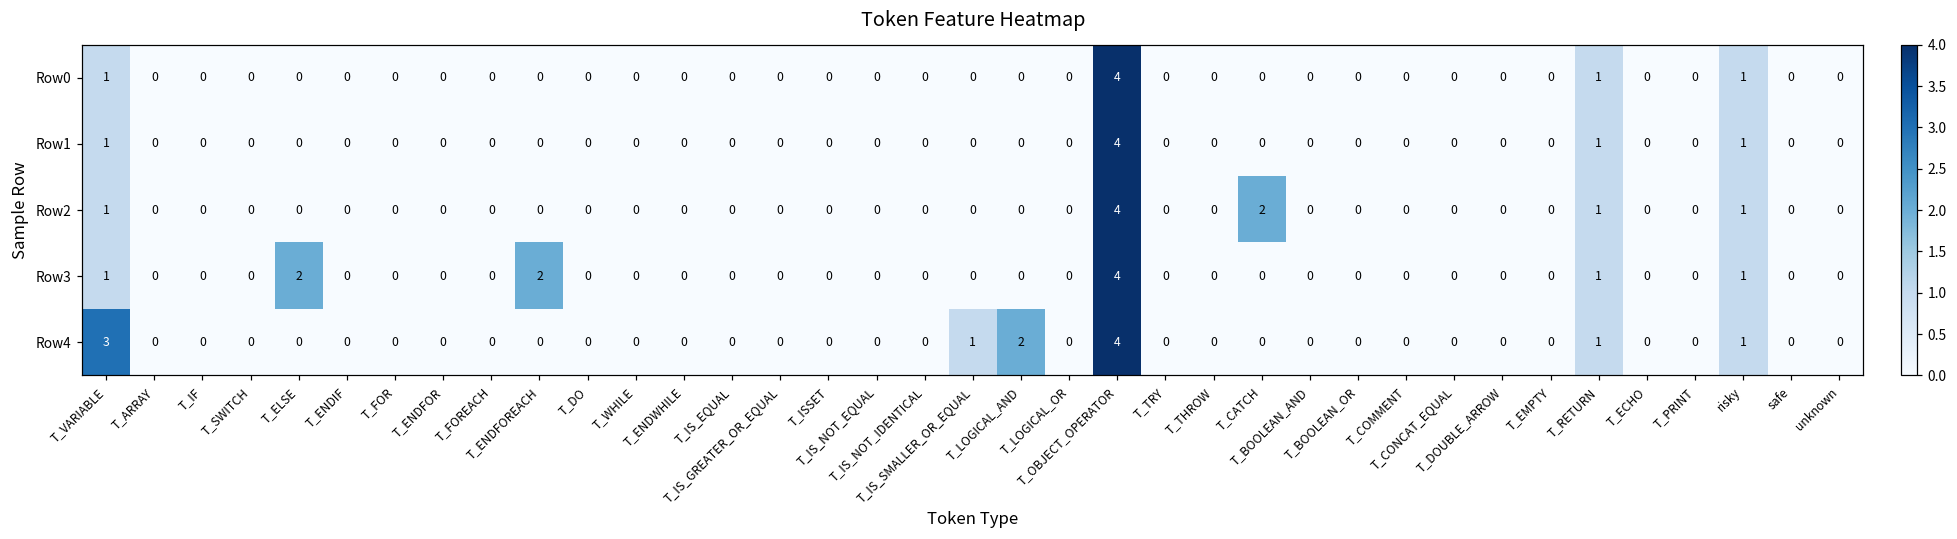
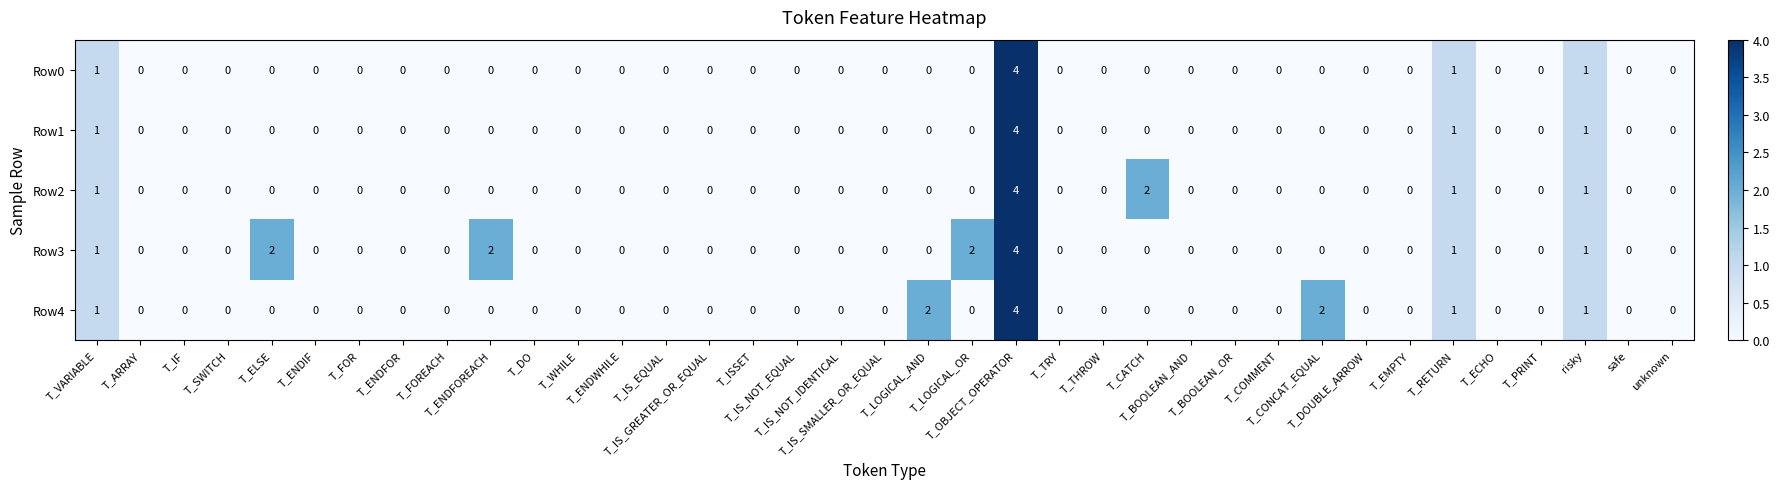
  {
    "Row0": {
      "T_VARIABLE": 1,
      "T_ARRAY": 0,
      "T_IF": 0,
      "T_SWITCH": 0,
      "T_ELSE": 0,
      "T_ENDIF": 0,
      "T_FOR": 0,
      "T_ENDFOR": 0,
      "T_FOREACH": 0,
      "T_ENDFOREACH": 0,
      "T_DO": 0,
      "T_WHILE": 0,
      "T_ENDWHILE": 0,
      "T_IS_EQUAL": 0,
      "T_IS_GREATER_OR_EQUAL": 0,
      "T_ISSET": 0,
      "T_IS_NOT_EQUAL": 0,
      "T_IS_NOT_IDENTICAL": 0,
      "T_IS_SMALLER_OR_EQUAL": 0,
      "T_LOGICAL_AND": 0,
      "T_LOGICAL_OR": 0,
      "T_OBJECT_OPERATOR": 4,
      "T_TRY": 0,
      "T_THROW": 0,
      "T_CATCH": 0,
      "T_BOOLEAN_AND": 0,
      "T_BOOLEAN_OR": 0,
      "T_COMMENT": 0,
      "T_CONCAT_EQUAL": 0,
      "T_DOUBLE_ARROW": 0,
      "T_EMPTY": 0,
      "T_RETURN": 1,
      "T_ECHO": 0,
      "T_PRINT": 0,
      "risky": 1,
      "safe": 0,
      "unknown": 0
    },
    "Row1": {
      "T_VARIABLE": 1,
      "T_ARRAY": 0,
      "T_IF": 0,
      "T_SWITCH": 0,
      "T_ELSE": 0,
      "T_ENDIF": 0,
      "T_FOR": 0,
      "T_ENDFOR": 0,
      "T_FOREACH": 0,
      "T_ENDFOREACH": 0,
      "T_DO": 0,
      "T_WHILE": 0,
      "T_ENDWHILE": 0,
      "T_IS_EQUAL": 0,
      "T_IS_GREATER_OR_EQUAL": 0,
      "T_ISSET": 0,
      "T_IS_NOT_EQUAL": 0,
      "T_IS_NOT_IDENTICAL": 0,
      "T_IS_SMALLER_OR_EQUAL": 0,
      "T_LOGICAL_AND": 0,
      "T_LOGICAL_OR": 0,
      "T_OBJECT_OPERATOR": 4,
      "T_TRY": 0,
      "T_THROW": 0,
      "T_CATCH": 0,
      "T_BOOLEAN_AND": 0,
      "T_BOOLEAN_OR": 0,
      "T_COMMENT": 0,
      "T_CONCAT_EQUAL": 0,
      "T_DOUBLE_ARROW": 0,
      "T_EMPTY": 0,
      "T_RETURN": 1,
      "T_ECHO": 0,
      "T_PRINT": 0,
      "risky": 1,
      "safe": 0,
      "unknown": 0
    },
    "Row2": {
      "T_VARIABLE": 1,
      "T_ARRAY": 0,
      "T_IF": 0,
      "T_SWITCH": 0,
      "T_ELSE": 0,
      "T_ENDIF": 0,
      "T_FOR": 0,
      "T_ENDFOR": 0,
      "T_FOREACH": 0,
      "T_ENDFOREACH": 0,
      "T_DO": 0,
      "T_WHILE": 0,
      "T_ENDWHILE": 0,
      "T_IS_EQUAL": 0,
      "T_IS_GREATER_OR_EQUAL": 0,
      "T_ISSET": 0,
      "T_IS_NOT_EQUAL": 0,
      "T_IS_NOT_IDENTICAL": 0,
      "T_IS_SMALLER_OR_EQUAL": 0,
      "T_LOGICAL_AND": 0,
      "T_LOGICAL_OR": 0,
      "T_OBJECT_OPERATOR": 4,
      "T_TRY": 0,
      "T_THROW": 0,
      "T_CATCH": 2,
      "T_BOOLEAN_AND": 0,
      "T_BOOLEAN_OR": 0,
      "T_COMMENT": 0,
      "T_CONCAT_EQUAL": 0,
      "T_DOUBLE_ARROW": 0,
      "T_EMPTY": 0,
      "T_RETURN": 1,
      "T_ECHO": 0,
      "T_PRINT": 0,
      "risky": 1,
      "safe": 0,
      "unknown": 0
    },
    "Row3": {
      "T_VARIABLE": 1,
      "T_ARRAY": 0,
      "T_IF": 0,
      "T_SWITCH": 0,
      "T_ELSE": 2,
      "T_ENDIF": 0,
      "T_FOR": 0,
      "T_ENDFOR": 0,
      "T_FOREACH": 0,
      "T_ENDFOREACH": 2,
      "T_DO": 0,
      "T_WHILE": 0,
      "T_ENDWHILE": 0,
      "T_IS_EQUAL": 0,
      "T_IS_GREATER_OR_EQUAL": 0,
      "T_ISSET": 0,
      "T_IS_NOT_EQUAL": 0,
      "T_IS_NOT_IDENTICAL": 0,
      "T_IS_SMALLER_OR_EQUAL": 0,
      "T_LOGICAL_AND": 0,
-     "T_LOGICAL_OR": 0,
+     "T_LOGICAL_OR": 2,
      "T_OBJECT_OPERATOR": 4,
      "T_TRY": 0,
      "T_THROW": 0,
      "T_CATCH": 0,
      "T_BOOLEAN_AND": 0,
      "T_BOOLEAN_OR": 0,
      "T_COMMENT": 0,
      "T_CONCAT_EQUAL": 0,
      "T_DOUBLE_ARROW": 0,
      "T_EMPTY": 0,
      "T_RETURN": 1,
      "T_ECHO": 0,
      "T_PRINT": 0,
      "risky": 1,
      "safe": 0,
      "unknown": 0
    },
    "Row4": {
-     "T_VARIABLE": 3,
+     "T_VARIABLE": 1,
      "T_ARRAY": 0,
      "T_IF": 0,
      "T_SWITCH": 0,
      "T_ELSE": 0,
      "T_ENDIF": 0,
      "T_FOR": 0,
      "T_ENDFOR": 0,
      "T_FOREACH": 0,
      "T_ENDFOREACH": 0,
      "T_DO": 0,
      "T_WHILE": 0,
      "T_ENDWHILE": 0,
      "T_IS_EQUAL": 0,
      "T_IS_GREATER_OR_EQUAL": 0,
      "T_ISSET": 0,
      "T_IS_NOT_EQUAL": 0,
      "T_IS_NOT_IDENTICAL": 0,
-     "T_IS_SMALLER_OR_EQUAL": 1,
+     "T_IS_SMALLER_OR_EQUAL": 0,
      "T_LOGICAL_AND": 2,
      "T_LOGICAL_OR": 0,
      "T_OBJECT_OPERATOR": 4,
      "T_TRY": 0,
      "T_THROW": 0,
      "T_CATCH": 0,
      "T_BOOLEAN_AND": 0,
      "T_BOOLEAN_OR": 0,
      "T_COMMENT": 0,
-     "T_CONCAT_EQUAL": 0,
+     "T_CONCAT_EQUAL": 2,
      "T_DOUBLE_ARROW": 0,
      "T_EMPTY": 0,
      "T_RETURN": 1,
      "T_ECHO": 0,
      "T_PRINT": 0,
      "risky": 1,
      "safe": 0,
      "unknown": 0
    }
  }
